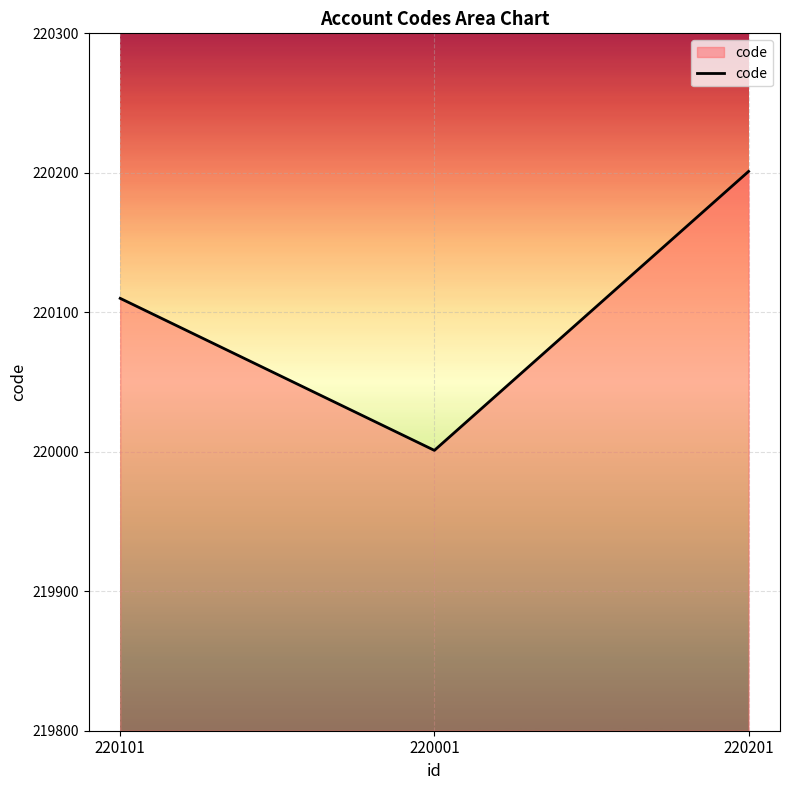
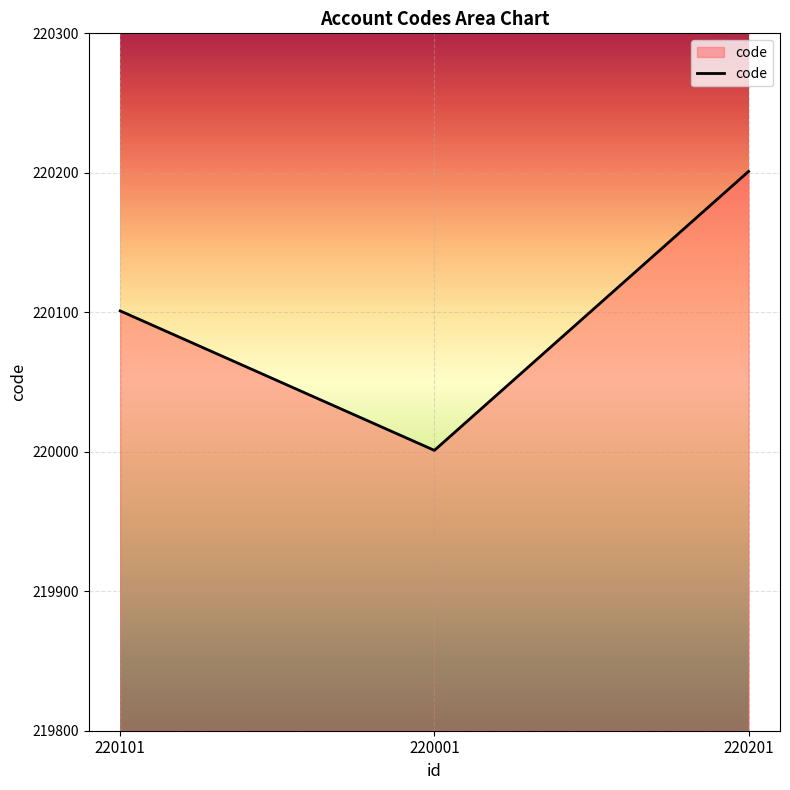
  {
-   "220101": 220110,
+   "220101": 220101,
    "220001": 220001,
    "220201": 220201
  }
